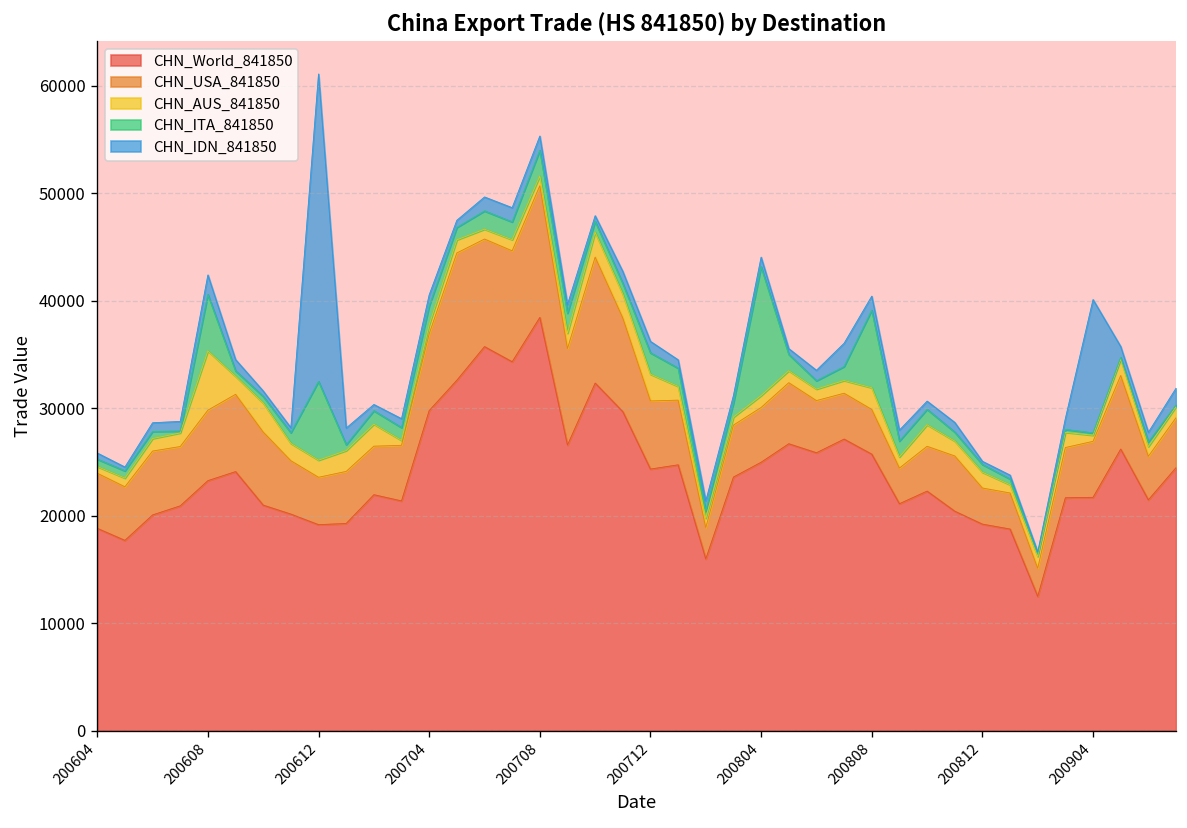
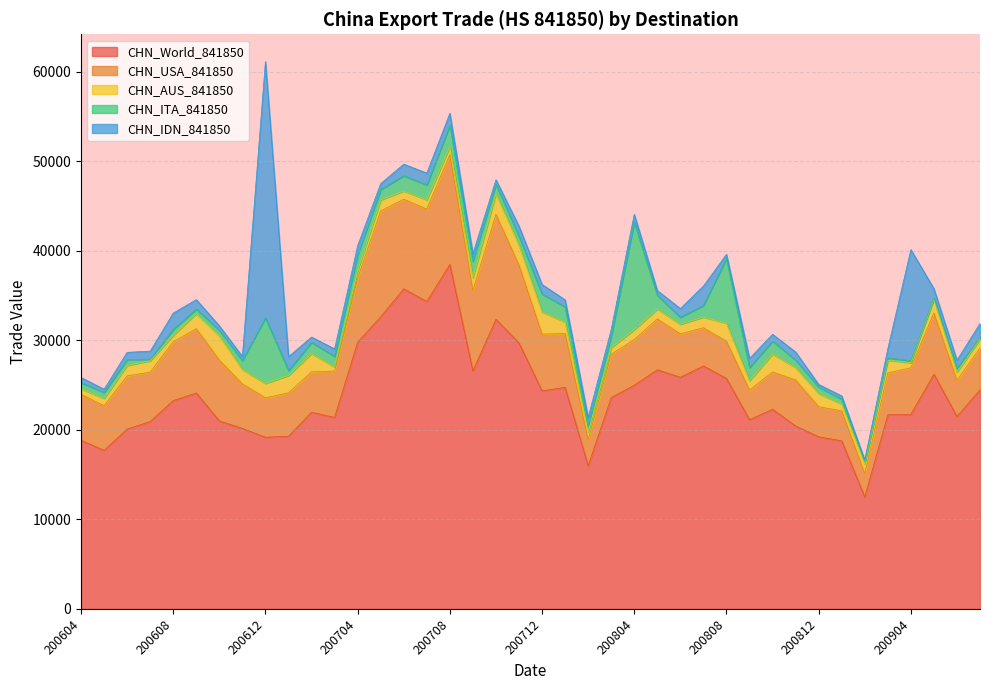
  {
    "CHN_AUS_841850": {
      "200604": 1000,
-     "200608": 6000,
+     "200608": 1000,
      "200612": 2000,
      "200704": 1000,
      "200708": 1000,
      "200712": 2000,
      "200804": 1000,
      "200808": 2000,
      "200812": 1000
    },
    "CHN_ITA_841850": {
      "200604": 1000,
-     "200608": 5000,
+     "200608": 1000,
      "200612": 7000,
      "200704": 2000,
      "200708": 2000,
      "200712": 2000,
      "200804": 12000,
      "200808": 7000,
      "200812": 1000
    },
    "CHN_IDN_841850": {
      "200604": 1000,
      "200608": 2000,
      "200612": 29000,
      "200704": 1000,
      "200708": 1000,
      "200712": 1000,
      "200804": 1000,
-     "200808": 1000,
+     "200808": 0,
      "200812": 0,
      "200904": 12000
    }
  }
